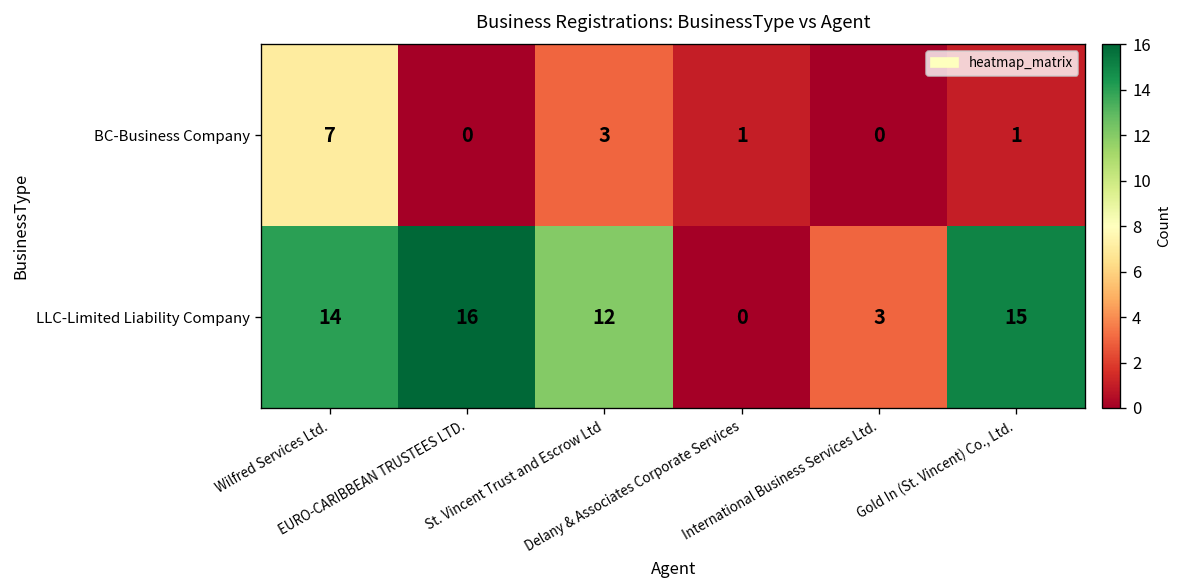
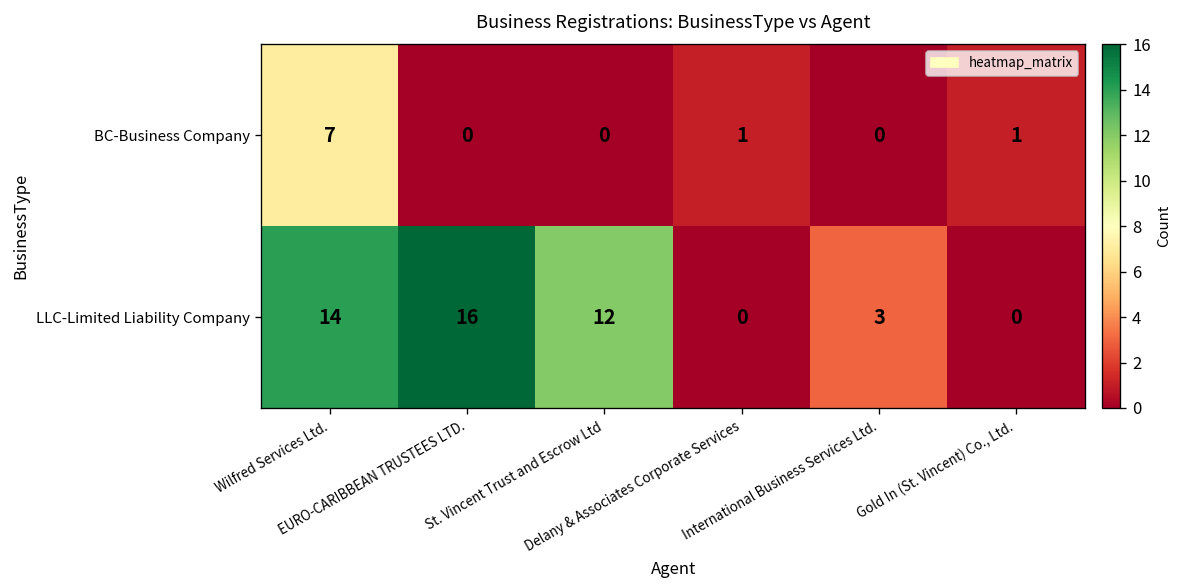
  {
    "BC-Business Company": {
      "Wilfred Services Ltd.": 7,
      "EURO-CARIBBEAN TRUSTEES LTD.": 0,
-     "St. Vincent Trust and Escrow Ltd": 3,
+     "St. Vincent Trust and Escrow Ltd": 0,
      "Delany & Associates Corporate Services": 1,
      "International Business Services Ltd.": 0,
      "Gold In (St. Vincent) Co., Ltd.": 1
    },
    "LLC-Limited Liability Company": {
      "Wilfred Services Ltd.": 14,
      "EURO-CARIBBEAN TRUSTEES LTD.": 16,
      "St. Vincent Trust and Escrow Ltd": 12,
      "Delany & Associates Corporate Services": 0,
      "International Business Services Ltd.": 3,
-     "Gold In (St. Vincent) Co., Ltd.": 15
+     "Gold In (St. Vincent) Co., Ltd.": 0
    }
  }
